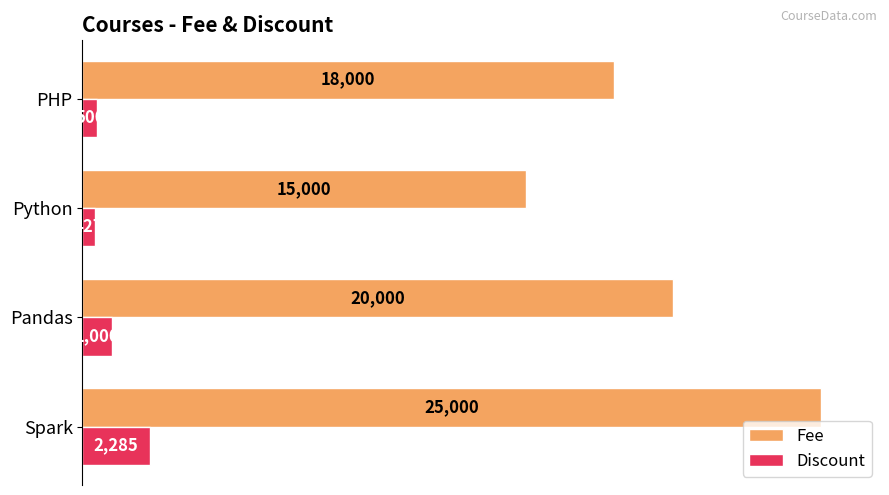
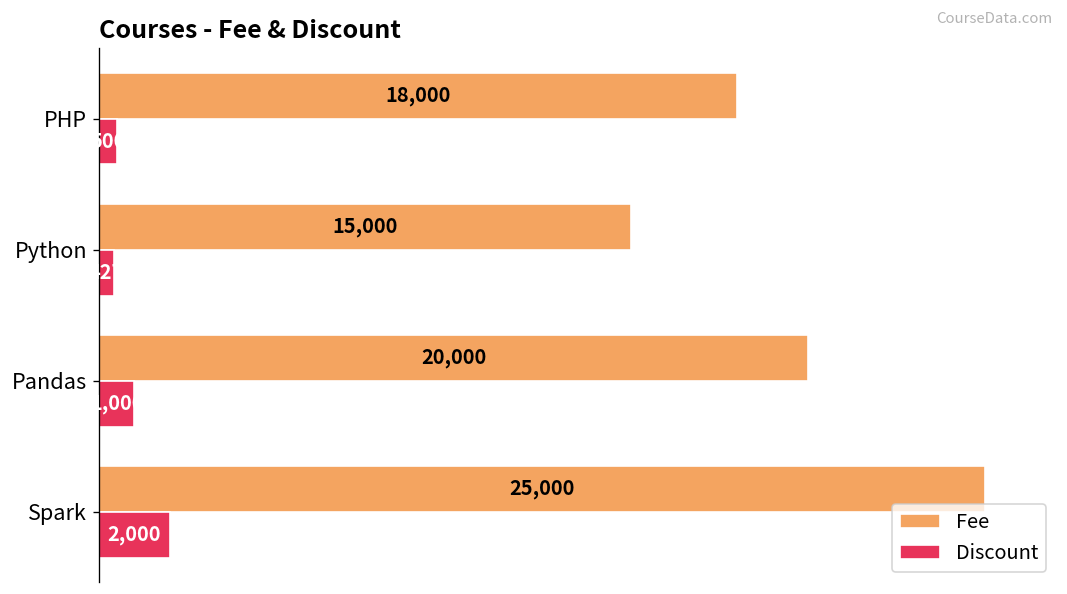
  {
    "Fee": {
      "PHP": "18,000",
      "Python": "15,000",
      "Pandas": "20,000",
      "Spark": "25,000"
    },
    "Discount": {
      "Pandas": "1,000",
-     "Spark": "2,285"
+     "Spark": "2,000"
    }
  }
